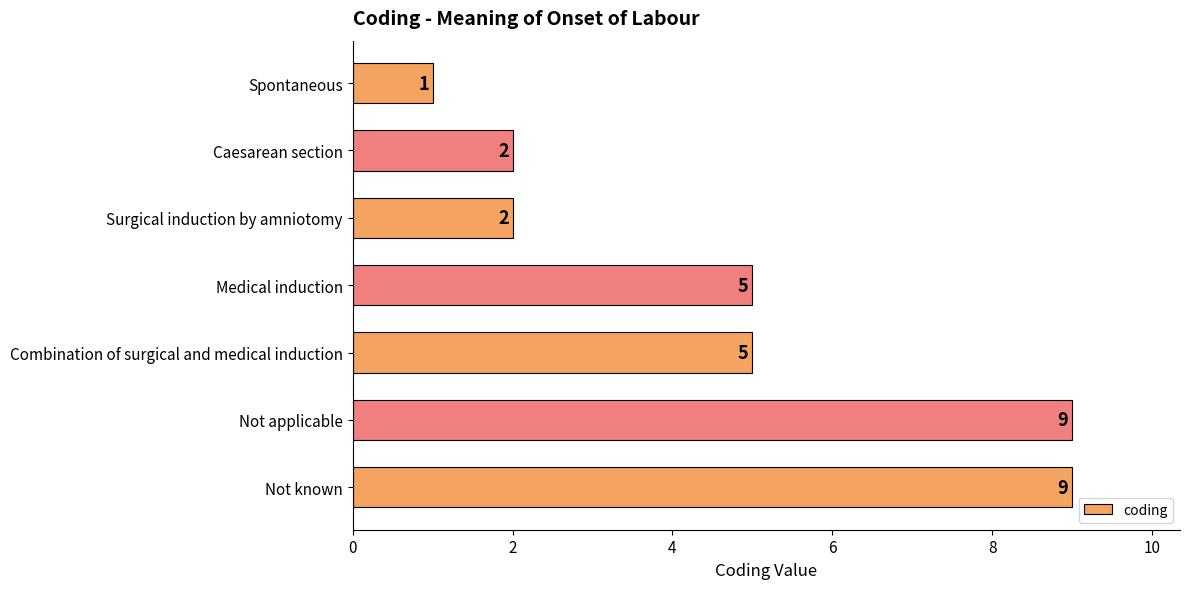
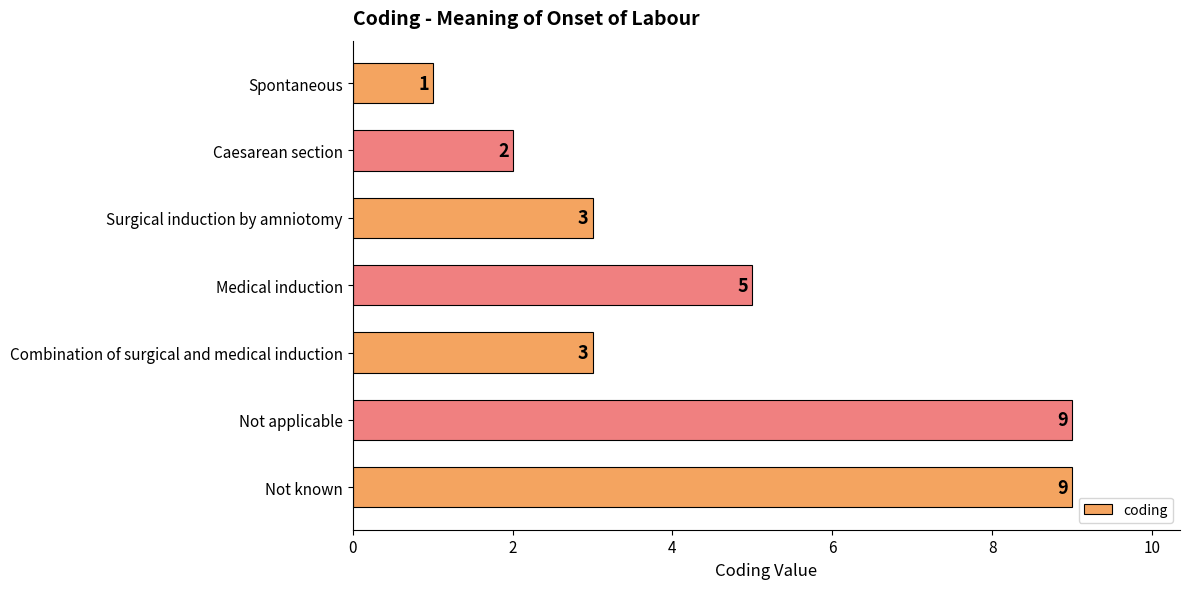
  {
    "Spontaneous": 1,
    "Caesarean section": 2,
-   "Surgical induction by amniotomy": 2,
+   "Surgical induction by amniotomy": 3,
    "Medical induction": 5,
-   "Combination of surgical and medical induction": 5,
+   "Combination of surgical and medical induction": 3,
    "Not applicable": 9,
    "Not known": 9
  }
